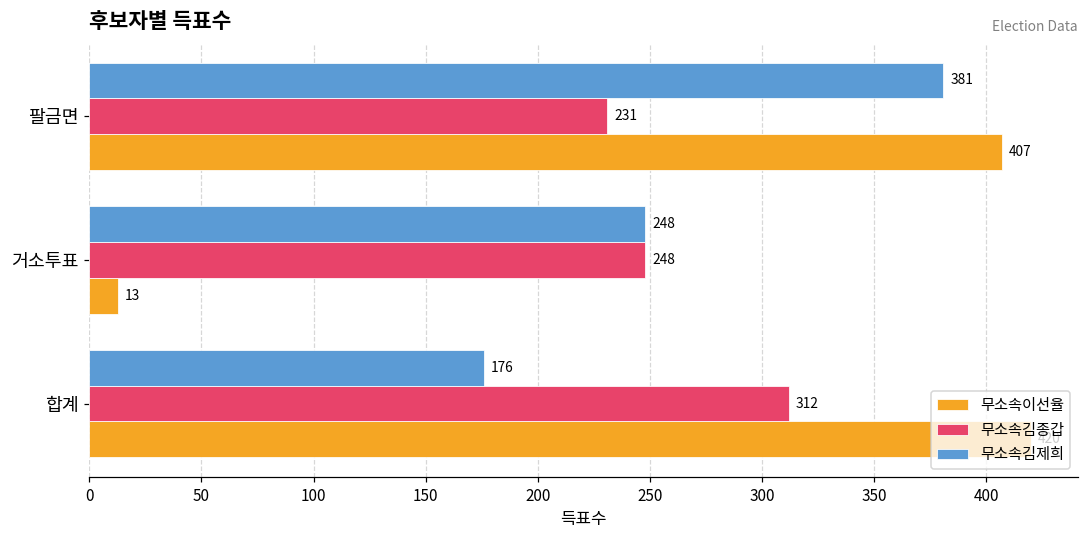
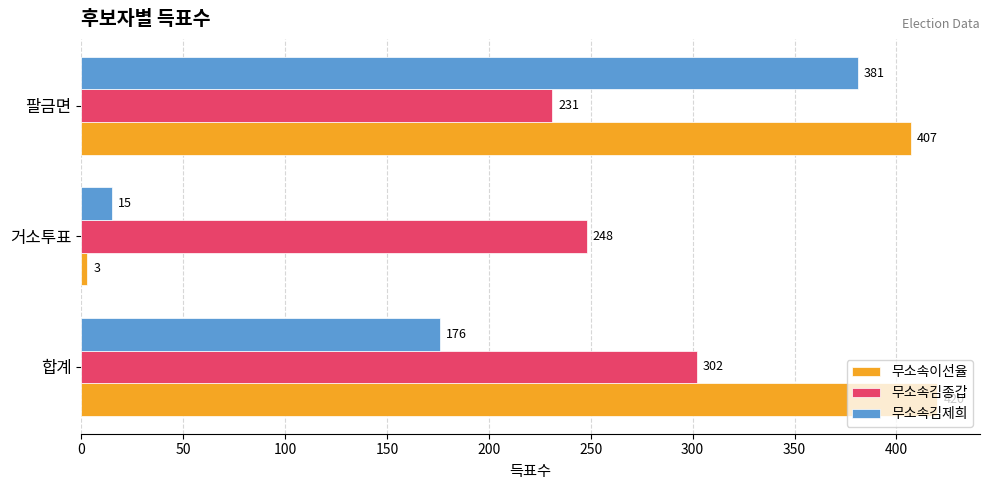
  {
    "무소속이선율": {
      "팔금면": 407,
-     "거소투표": 13
+     "거소투표": 3
    },
    "무소속김종갑": {
      "팔금면": 231,
      "거소투표": 248,
-     "합계": 312
+     "합계": 302
    },
    "무소속김제희": {
      "팔금면": 381,
-     "거소투표": 248,
+     "거소투표": 15,
      "합계": 176
    }
  }
